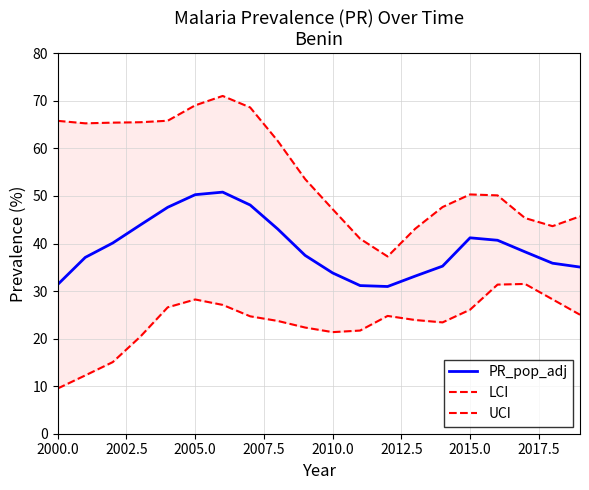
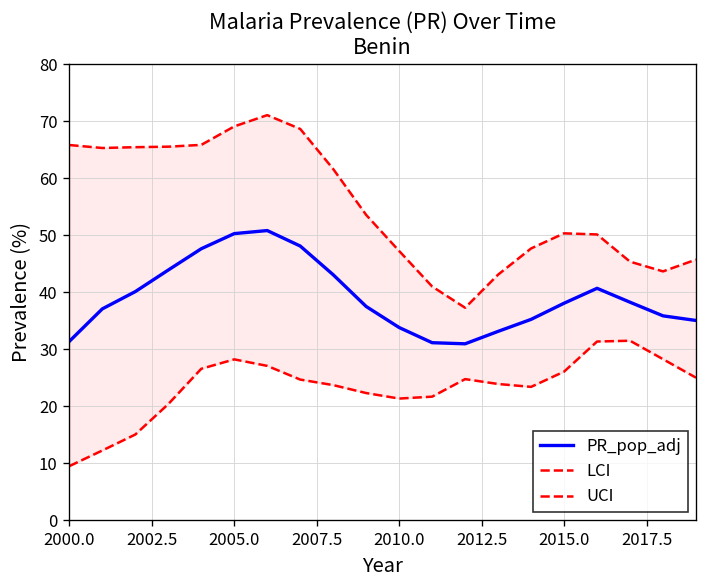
  {
    "PR_pop_adj": {
      "2000.0": 31,
      "2005.0": 50,
      "2010.0": 34,
-     "2015.0": 41
+     "2015.0": 38
    }
  }
